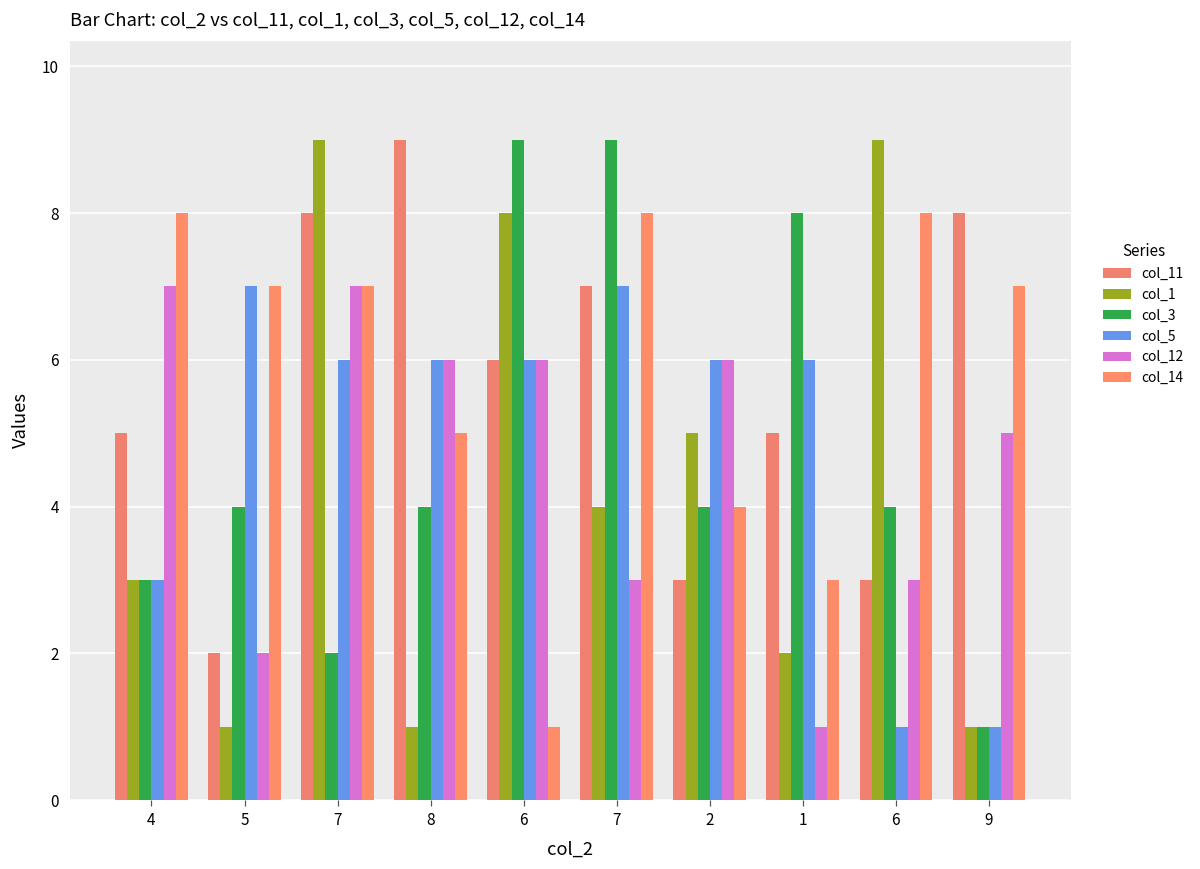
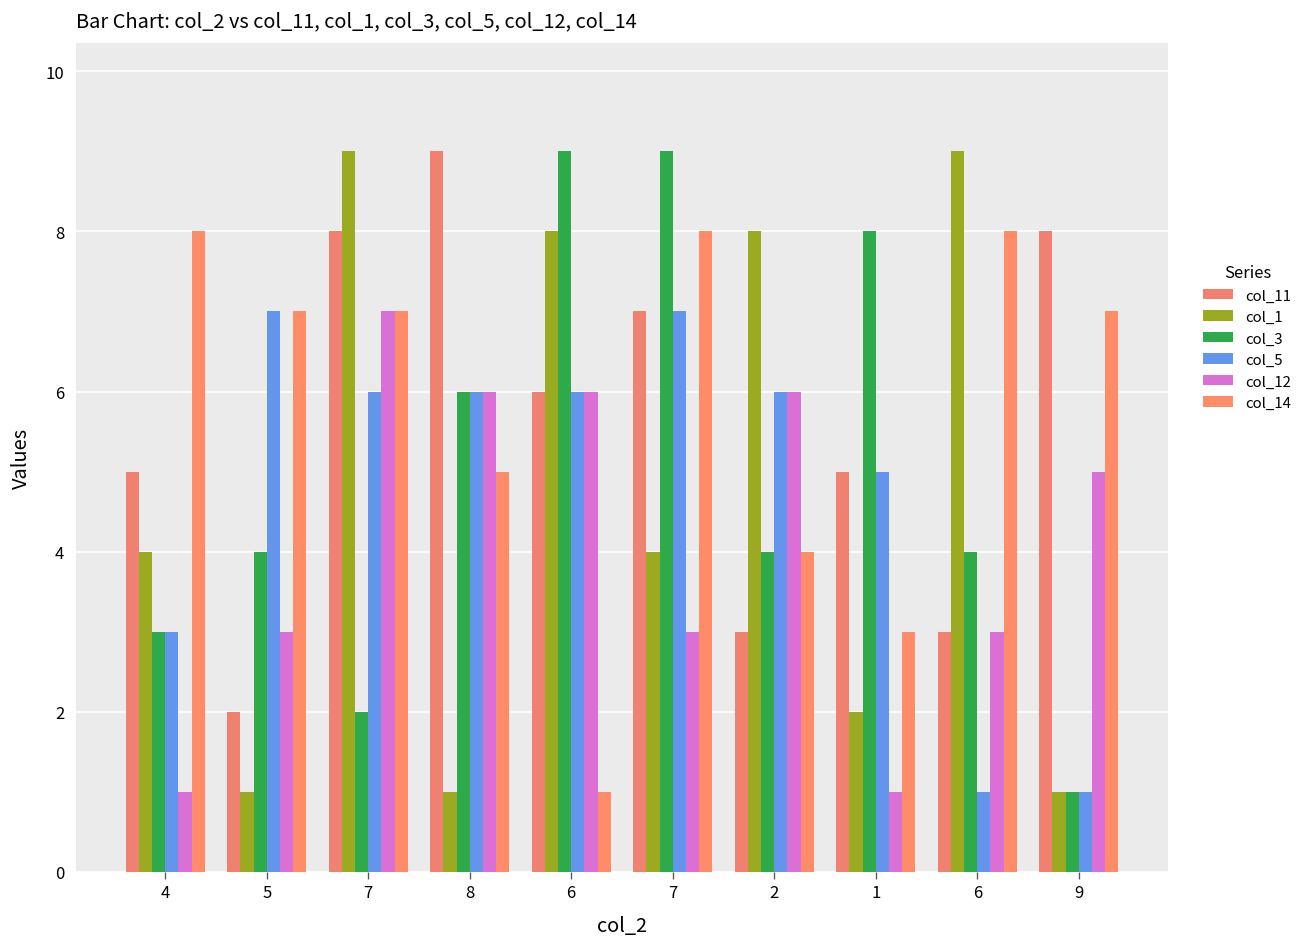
  {
    "col_1": {
-     "4": 3,
+     "4": 4,
      "5": 1,
      "8": 1,
-     "2": 5,
+     "2": 8,
      "1": 2,
      "9": 1
    },
    "col_3": {
      "4": 3,
      "5": 4,
-     "8": 4,
+     "8": 6,
      "2": 4,
      "1": 8,
      "9": 1
    },
    "col_5": {
      "4": 3,
      "5": 7,
      "8": 6,
      "2": 6,
-     "1": 6,
+     "1": 5,
      "9": 1
    },
    "col_12": {
-     "4": 7,
-     "5": 2,
+     "4": 1,
+     "5": 3,
      "8": 6,
      "2": 6,
      "1": 1,
      "9": 5
    }
  }
